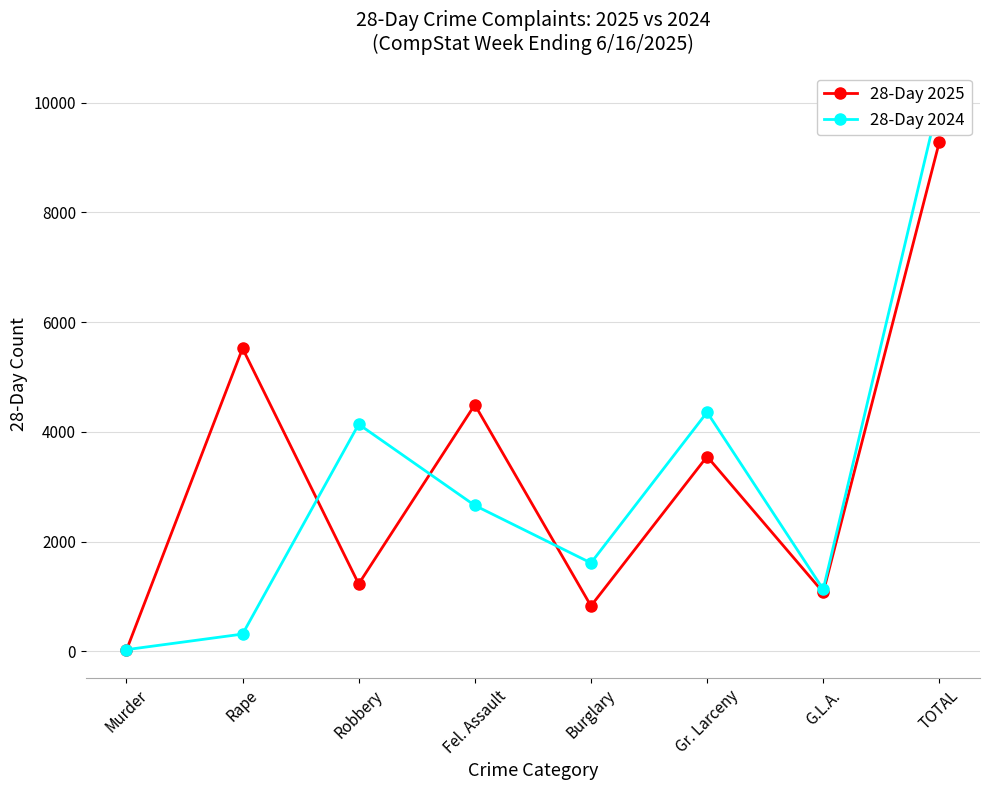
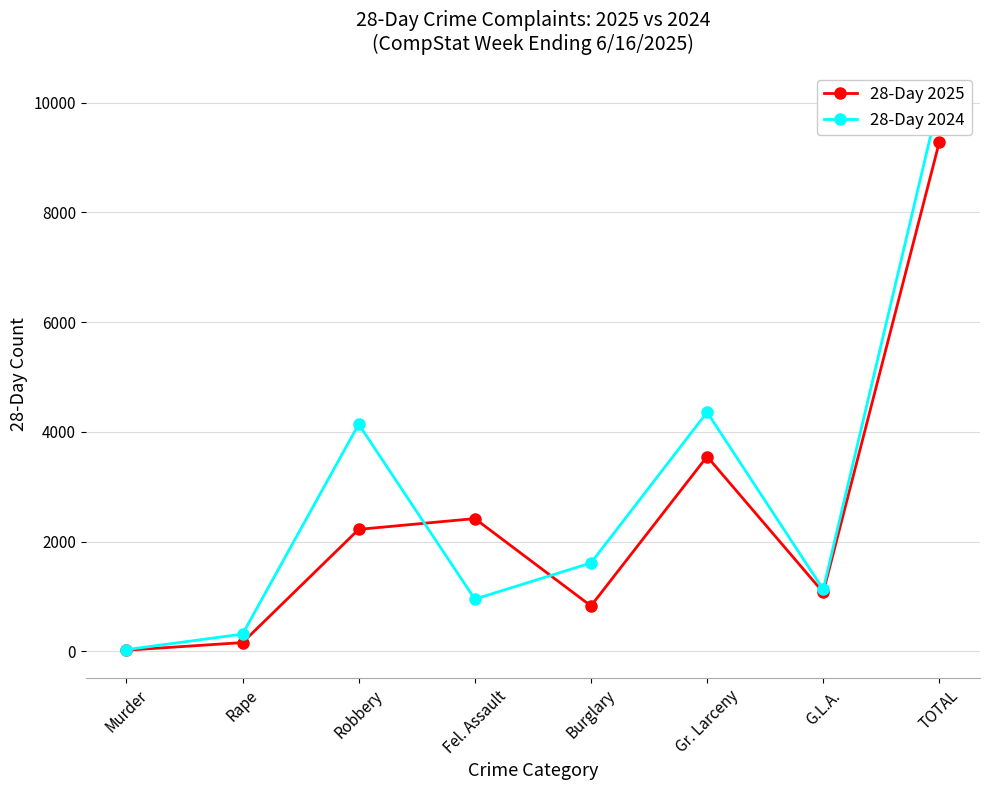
  {
    "28-Day 2025": {
-     "Rape": 5500,
-     "Robbery": 1200,
-     "Fel. Assault": 4500,
+     "Rape": 200,
+     "Robbery": 2200,
+     "Fel. Assault": 2400,
      "Burglary": 800,
      "Gr. Larceny": 3600,
      "G.L.A.": 1100,
      "TOTAL": 9300
    },
    "28-Day 2024": {
      "Rape": 300,
      "Robbery": 4100,
-     "Fel. Assault": 2700,
+     "Fel. Assault": 1000,
      "Burglary": 1600,
      "Gr. Larceny": 4400,
      "G.L.A.": 1100
    }
  }
